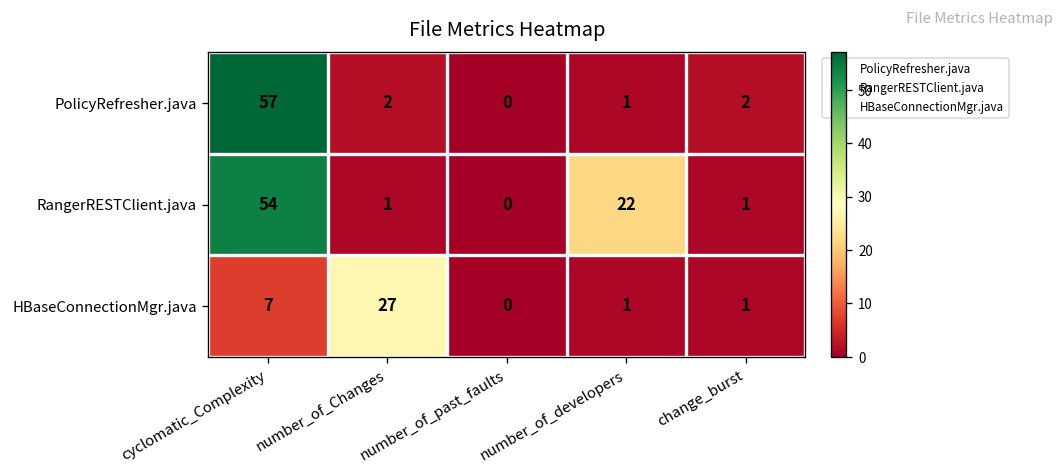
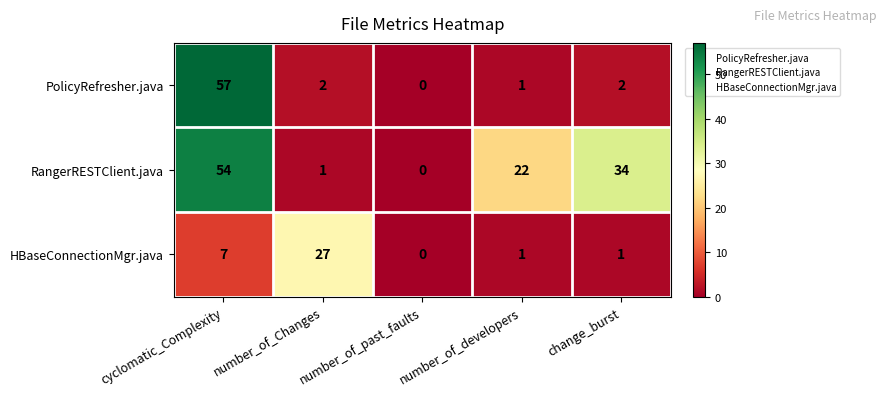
  {
    "PolicyRefresher.java": {
      "cyclomatic_Complexity": 57,
      "number_of_Changes": 2,
      "number_of_past_faults": 0,
      "number_of_developers": 1,
      "change_burst": 2
    },
    "RangerRESTClient.java": {
      "cyclomatic_Complexity": 54,
      "number_of_Changes": 1,
      "number_of_past_faults": 0,
      "number_of_developers": 22,
-     "change_burst": 1
+     "change_burst": 34
    },
    "HBaseConnectionMgr.java": {
      "cyclomatic_Complexity": 7,
      "number_of_Changes": 27,
      "number_of_past_faults": 0,
      "number_of_developers": 1,
      "change_burst": 1
    }
  }
